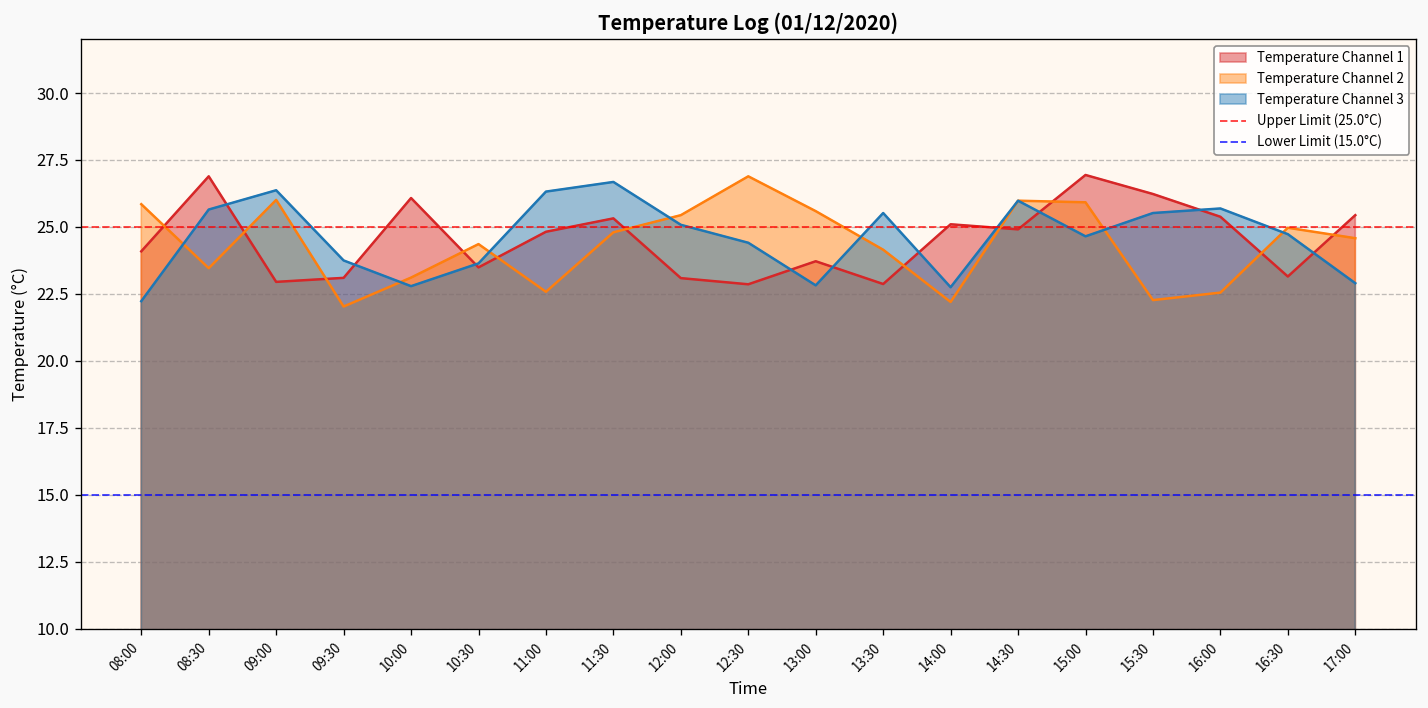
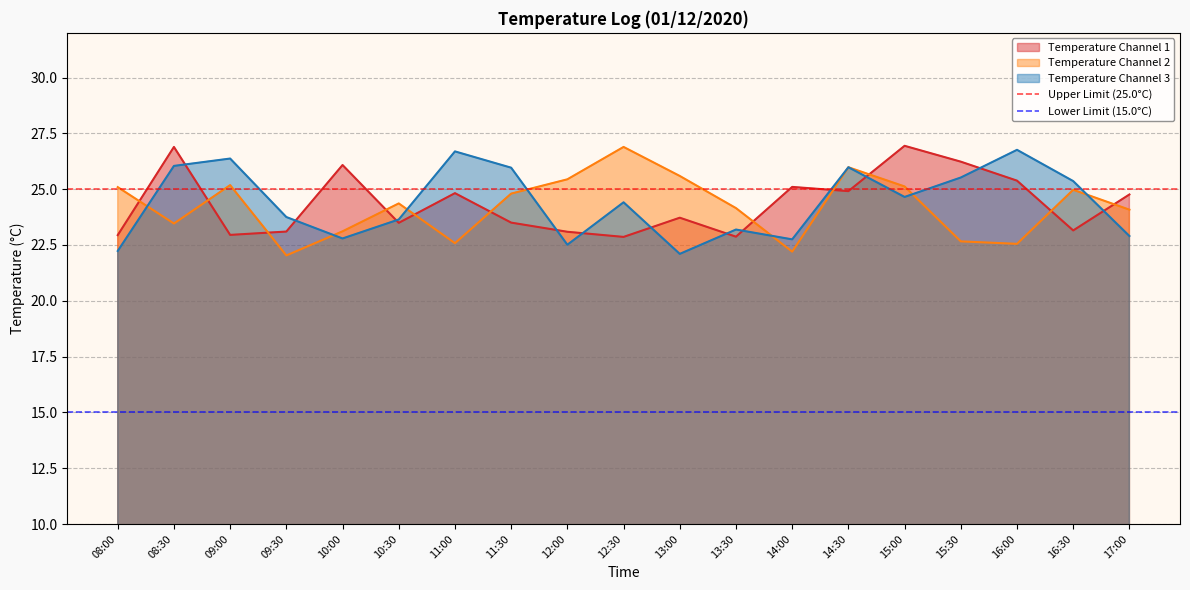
  {
    "Temperature Channel 1": {
-     "08:00": 24.1,
+     "08:00": 22.9,
      "08:30": 26.9,
      "09:00": 23.0,
      "09:30": 23.1,
      "10:00": 26.1,
      "10:30": 23.5,
      "11:00": 24.8,
-     "11:30": 25.3,
+     "11:30": 23.5,
      "12:00": 23.1,
      "12:30": 22.9,
      "13:00": 23.7,
      "13:30": 22.9,
      "14:00": 25.1,
      "14:30": 24.9,
      "15:00": 26.9,
      "15:30": 26.2,
      "16:00": 25.4,
      "16:30": 23.2,
-     "17:00": 25.4
+     "17:00": 24.8
    },
    "Temperature Channel 2": {
-     "08:00": 25.9,
+     "08:00": 25.1,
      "08:30": 23.5,
-     "09:00": 26.0,
+     "09:00": 25.2,
      "09:30": 22.0,
      "10:00": 23.1,
      "10:30": 24.4,
      "11:00": 22.6,
      "11:30": 24.8,
      "12:00": 25.4,
      "12:30": 26.9,
      "13:00": 25.6,
      "13:30": 24.2,
      "14:00": 22.2,
-     "15:00": 25.9,
-     "15:30": 22.3,
+     "15:00": 25.1,
+     "15:30": 22.7,
      "16:00": 22.6,
      "16:30": 25.0,
-     "17:00": 24.6
+     "17:00": 24.1
    },
    "Temperature Channel 3": {
      "08:00": 22.2,
-     "08:30": 25.7,
+     "08:30": 26.0,
      "09:00": 26.4,
      "09:30": 23.8,
      "10:00": 22.8,
      "10:30": 23.6,
-     "11:00": 26.3,
-     "11:30": 26.7,
-     "12:00": 25.1,
+     "11:00": 26.7,
+     "11:30": 26.0,
+     "12:00": 22.5,
      "12:30": 24.4,
-     "13:00": 22.8,
-     "13:30": 25.5,
+     "13:00": 22.1,
+     "13:30": 23.2,
      "14:00": 22.8,
      "15:00": 24.7,
      "15:30": 25.5,
-     "16:00": 25.7,
-     "16:30": 24.7,
+     "16:00": 26.8,
+     "16:30": 25.4,
      "17:00": 22.9
    }
  }
